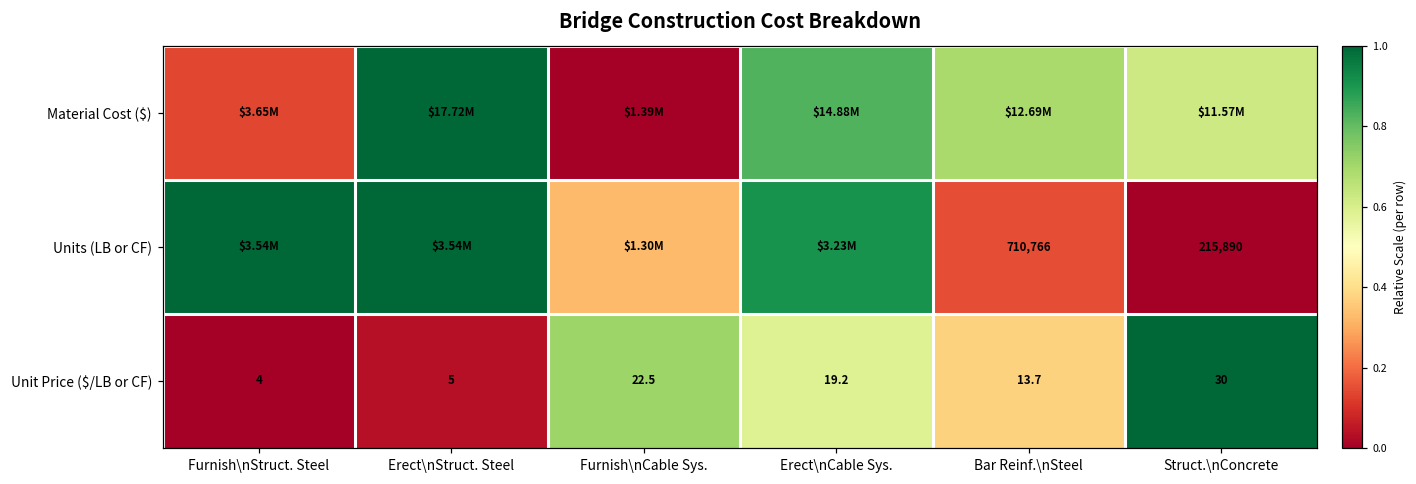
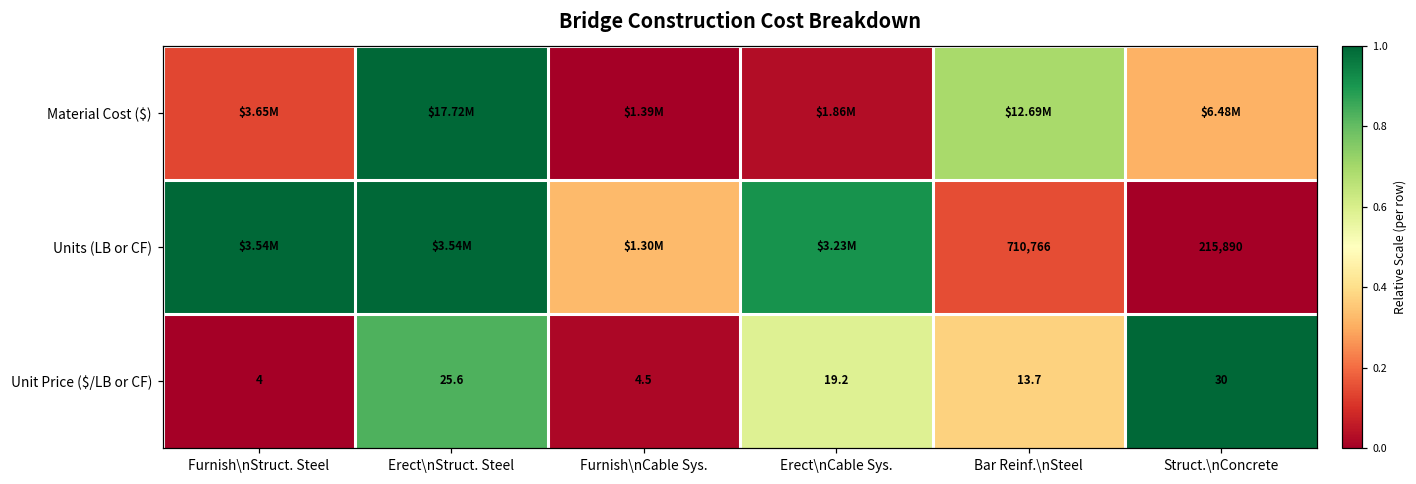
  {
    "Material Cost ($)": {
      "Furnish\\nStruct. Steel": "$3.65M",
      "Erect\\nStruct. Steel": "$17.72M",
      "Furnish\\nCable Sys.": "$1.39M",
-     "Erect\\nCable Sys.": "$14.88M",
+     "Erect\\nCable Sys.": "$1.86M",
      "Bar Reinf.\\nSteel": "$12.69M",
-     "Struct.\\nConcrete": "$11.57M"
+     "Struct.\\nConcrete": "$6.48M"
    },
    "Units (LB or CF)": {
      "Furnish\\nStruct. Steel": "$3.54M",
      "Erect\\nStruct. Steel": "$3.54M",
      "Furnish\\nCable Sys.": "$1.30M",
      "Erect\\nCable Sys.": "$3.23M",
      "Bar Reinf.\\nSteel": "710,766",
      "Struct.\\nConcrete": "215,890"
    },
    "Unit Price ($/LB or CF)": {
      "Furnish\\nStruct. Steel": "4",
-     "Erect\\nStruct. Steel": "5",
-     "Furnish\\nCable Sys.": "22.5",
+     "Erect\\nStruct. Steel": "25.6",
+     "Furnish\\nCable Sys.": "4.5",
      "Erect\\nCable Sys.": "19.2",
      "Bar Reinf.\\nSteel": "13.7",
      "Struct.\\nConcrete": "30"
    }
  }
